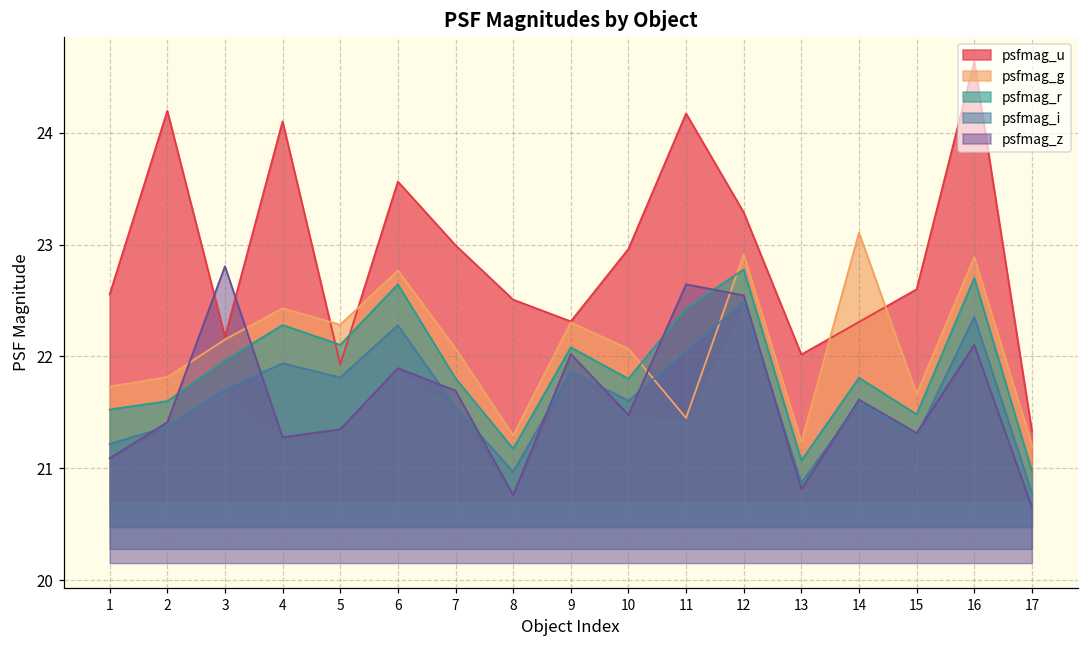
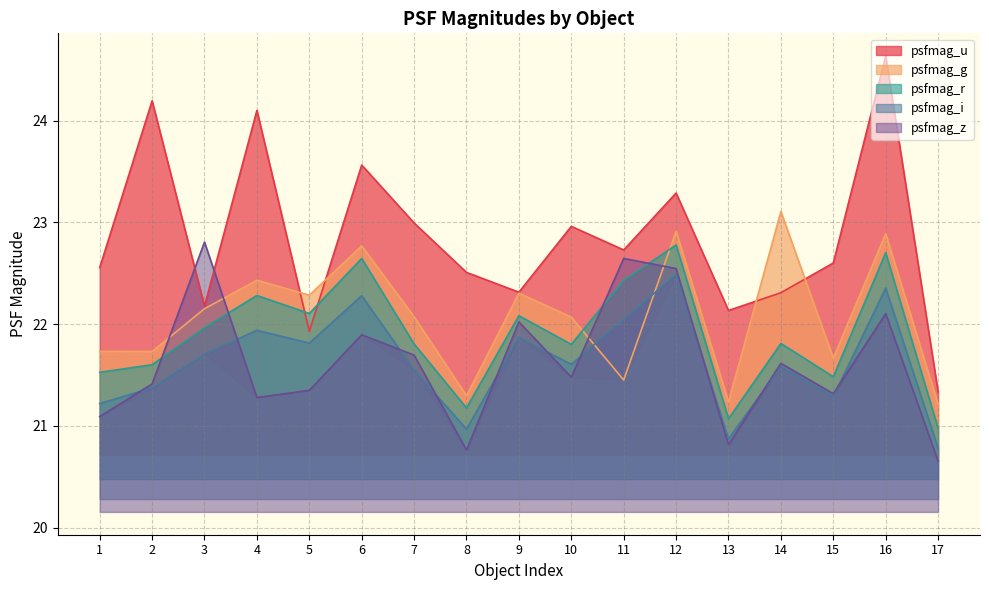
  {
    "psfmag_u": {
      "1": 22.55,
      "2": 24.19,
      "3": 22.18,
      "4": 24.10,
      "5": 21.93,
      "6": 23.56,
      "7": 22.99,
      "8": 22.51,
      "10": 22.96,
-     "11": 24.17,
+     "11": 22.73,
      "12": 23.29,
-     "13": 22.02,
+     "13": 22.13,
      "14": 22.31,
      "15": 22.60,
      "17": 21.34
    },
    "psfmag_g": {
      "1": 21.73,
-     "2": 21.82,
+     "2": 21.73,
      "3": 22.15,
      "4": 22.43,
      "5": 22.28,
      "6": 22.77,
      "7": 22.07,
      "8": 21.30,
      "10": 22.07,
      "11": 21.45,
      "12": 22.91,
      "13": 21.23,
      "14": 23.11,
      "15": 21.66,
      "16": 22.89,
      "17": 21.21
    }
  }
